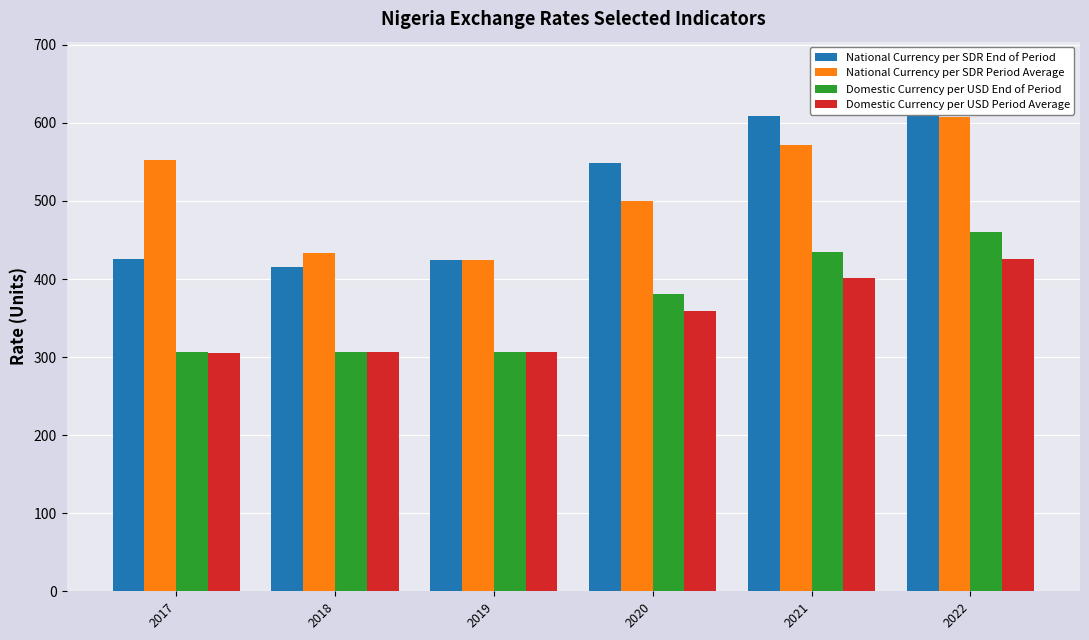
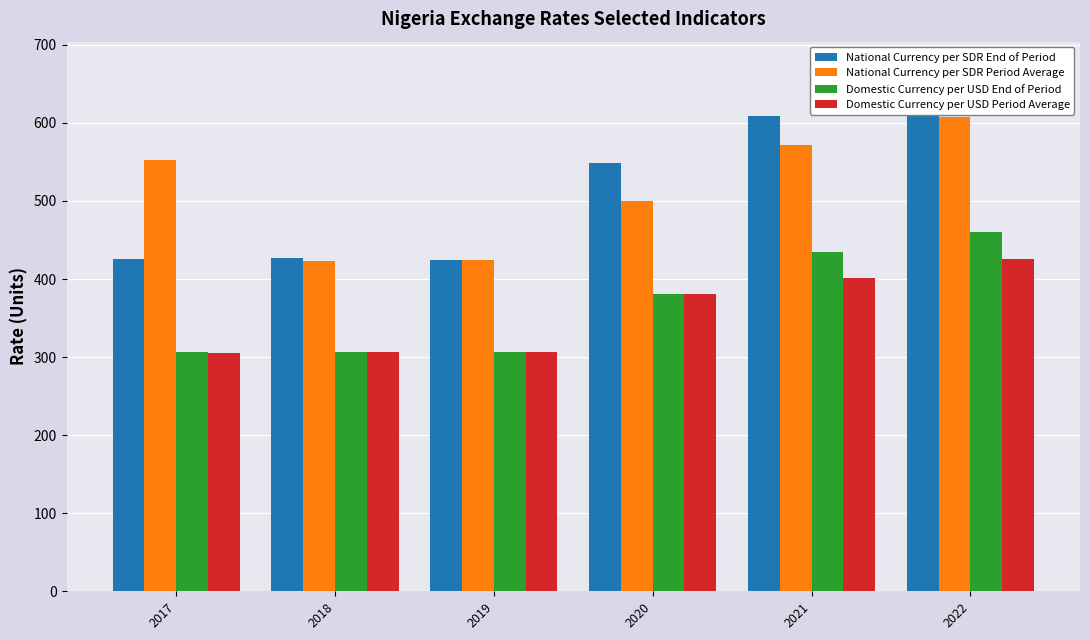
  {
    "National Currency per SDR End of Period": {
      "2017": 430,
-     "2018": 420,
+     "2018": 430,
      "2019": 420,
      "2020": 550,
      "2021": 610
    },
    "National Currency per SDR Period Average": {
      "2017": 550,
-     "2018": 430,
+     "2018": 420,
      "2019": 420,
      "2020": 500,
      "2021": 570,
      "2022": 610
    },
    "Domestic Currency per USD End of Period": {
      "2017": 310,
      "2018": 310,
      "2019": 310,
      "2020": 380,
      "2021": 440,
      "2022": 460
    },
    "Domestic Currency per USD Period Average": {
      "2017": 310,
      "2018": 310,
      "2019": 310,
-     "2020": 360,
+     "2020": 380,
      "2021": 400,
      "2022": 430
    }
  }
